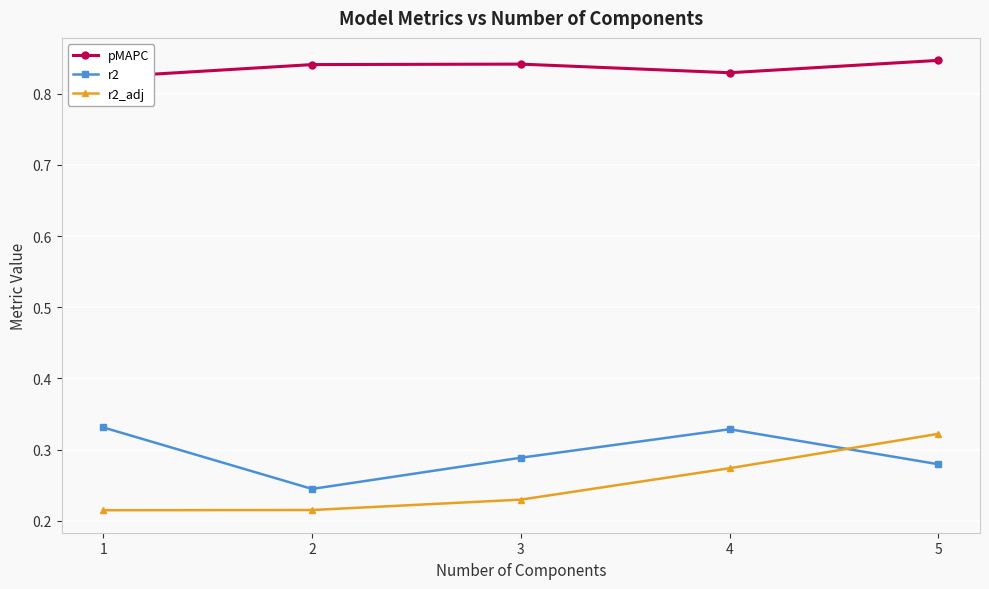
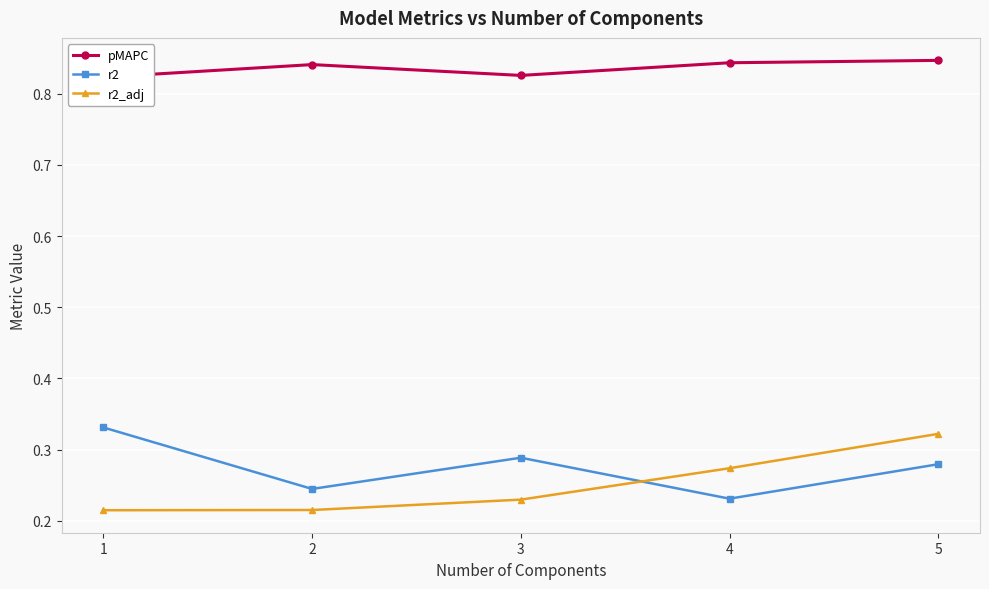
  {
    "pMAPC": {
      "2": 0.84,
-     "3": 0.84,
-     "4": 0.83,
+     "3": 0.83,
+     "4": 0.84,
      "5": 0.85
    },
    "r2": {
      "1": 0.33,
      "2": 0.24,
      "3": 0.29,
-     "4": 0.33,
+     "4": 0.23,
      "5": 0.28
    },
    "r2_adj": {
      "1": 0.21,
      "2": 0.22,
      "3": 0.23,
      "4": 0.27,
      "5": 0.32
    }
  }
